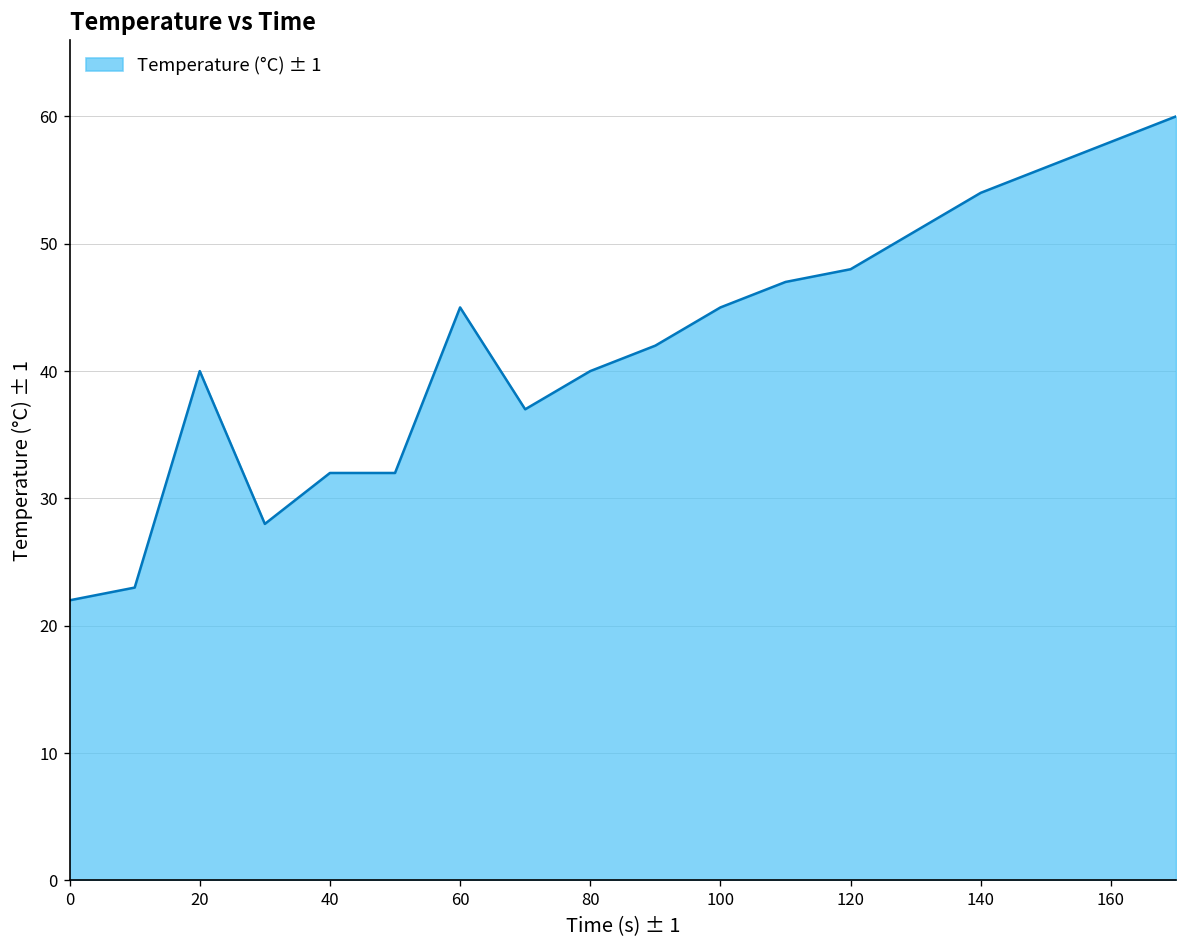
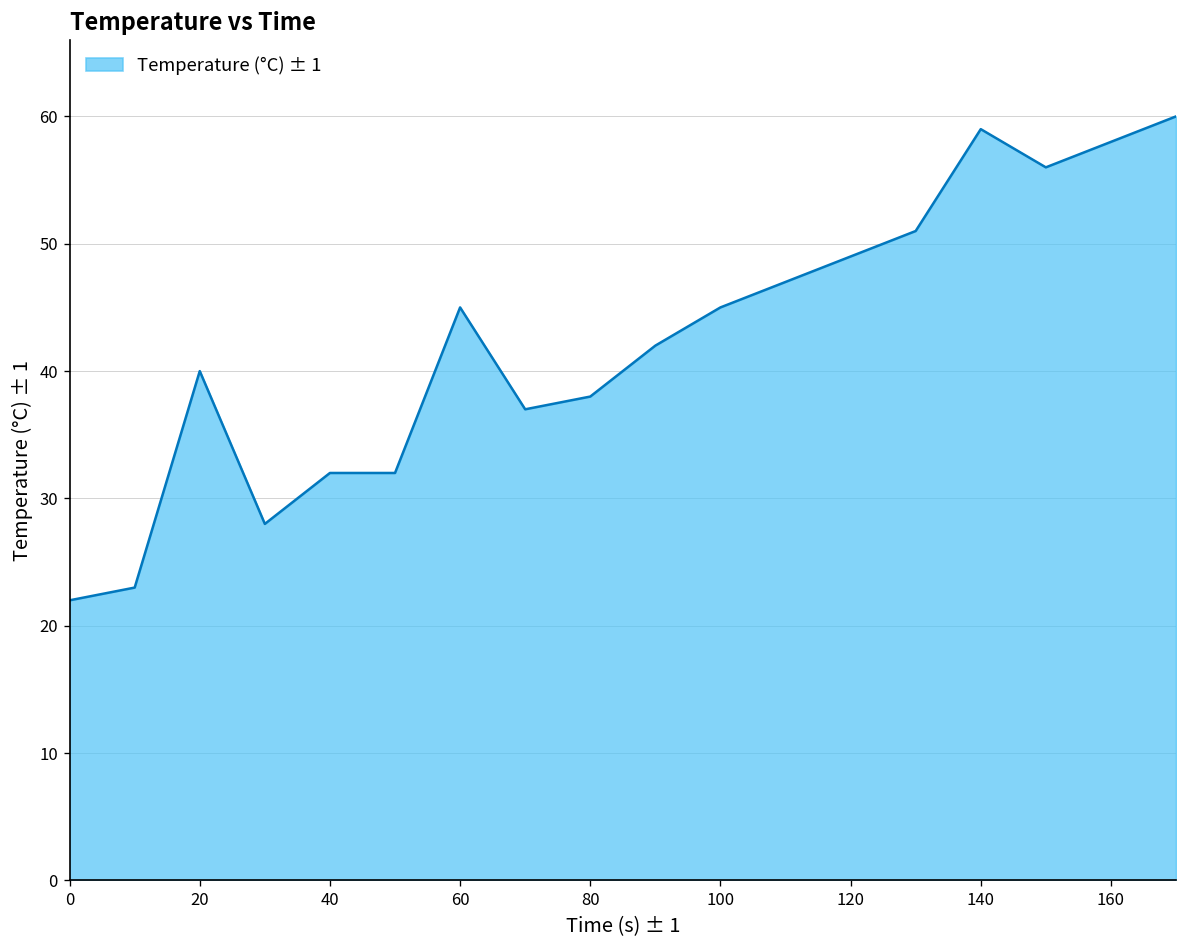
  {
    "0": 22,
    "20": 40,
    "40": 32,
    "60": 45,
-   "80": 40,
+   "80": 38,
    "100": 45,
-   "120": 48,
-   "140": 54,
+   "120": 49,
+   "140": 59,
    "160": 58
  }
